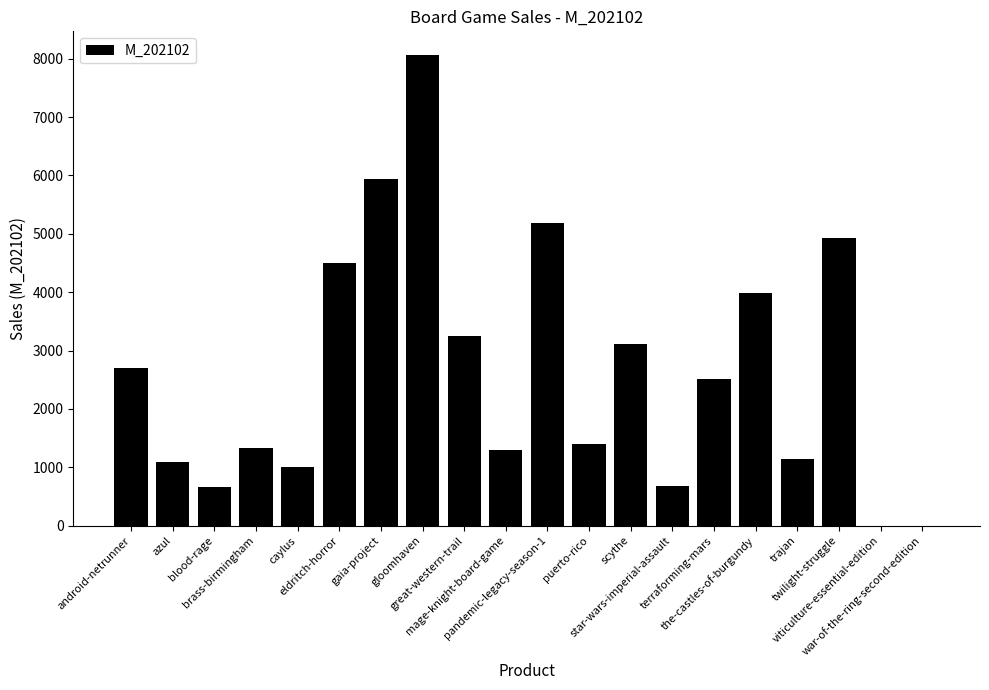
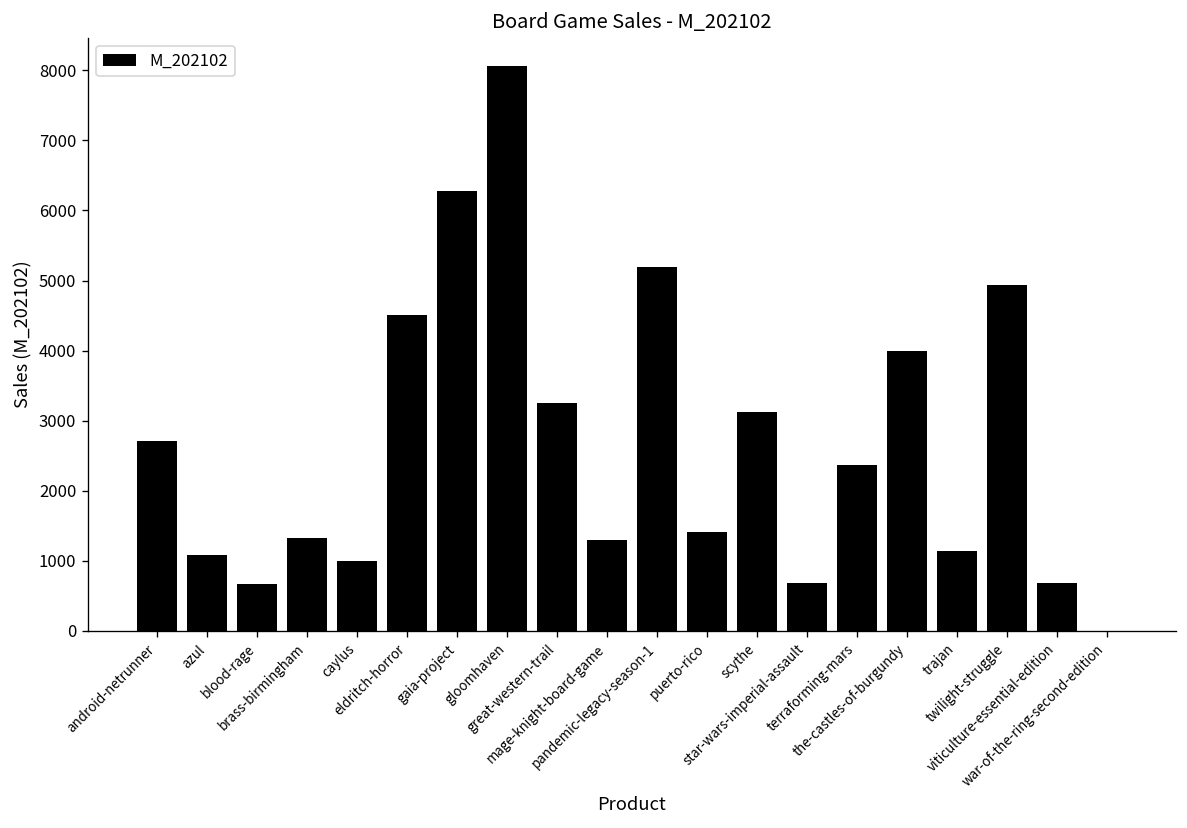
  {
    "android-netrunner": 2700,
    "azul": 1100,
    "blood-rage": 700,
    "brass-birmingham": 1300,
    "caylus": 1000,
    "eldritch-horror": 4500,
-   "gaia-project": 5900,
+   "gaia-project": 6300,
    "gloomhaven": 8100,
    "great-western-trail": 3300,
    "mage-knight-board-game": 1300,
    "pandemic-legacy-season-1": 5200,
    "puerto-rico": 1400,
    "scythe": 3100,
    "star-wars-imperial-assault": 700,
-   "terraforming-mars": 2500,
+   "terraforming-mars": 2400,
    "the-castles-of-burgundy": 4000,
    "trajan": 1100,
    "twilight-struggle": 4900,
-   "viticulture-essential-edition": 0,
+   "viticulture-essential-edition": 700,
    "war-of-the-ring-second-edition": 0
  }
